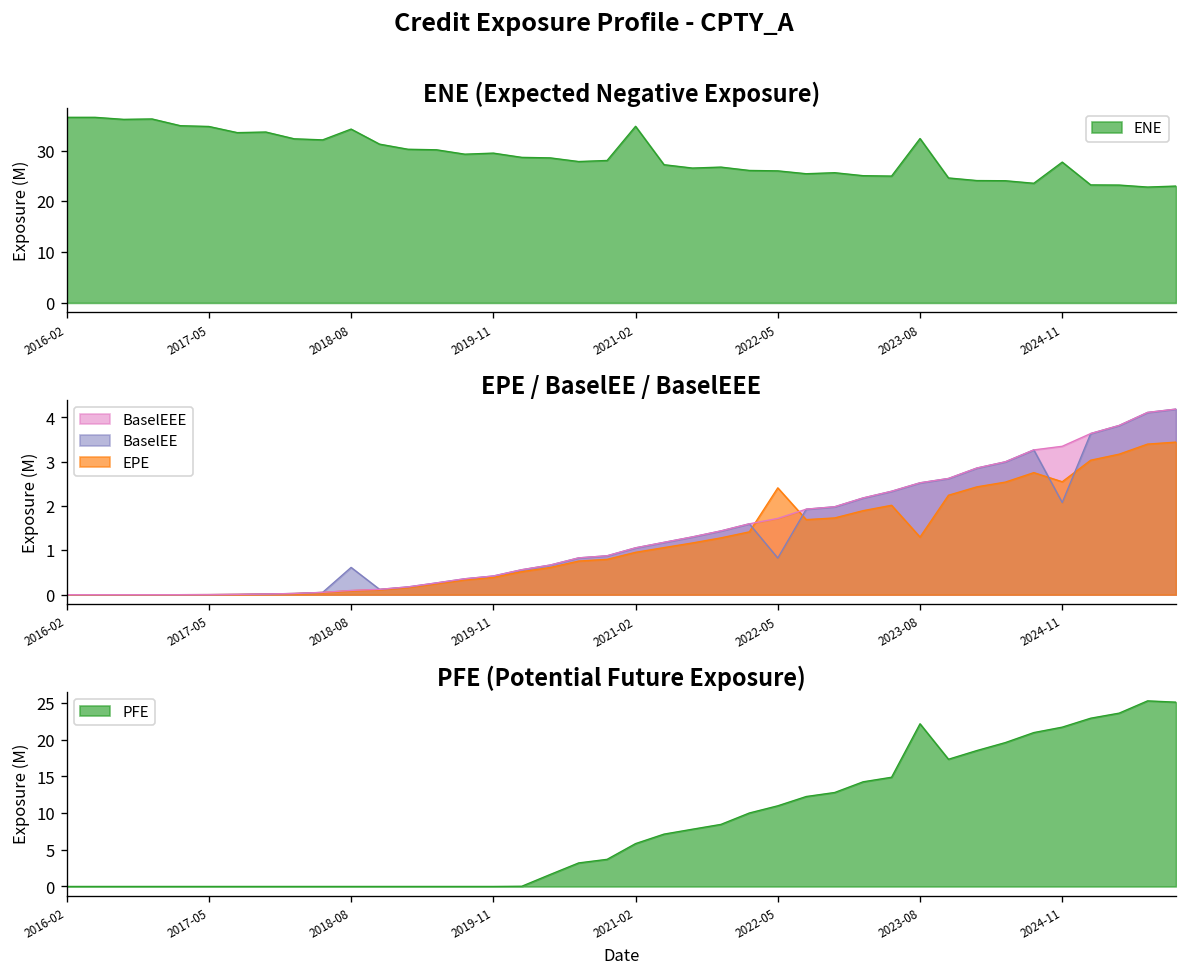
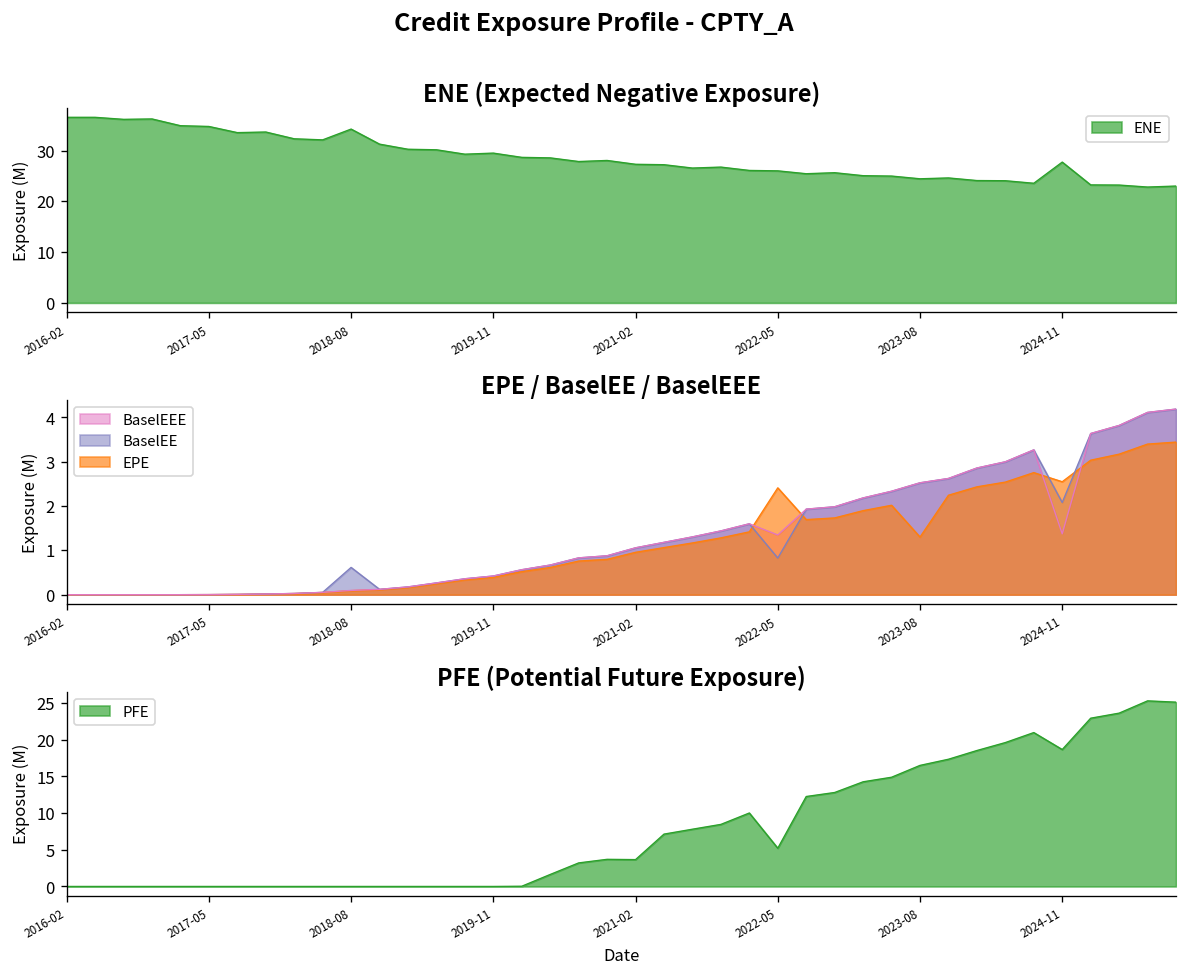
  {
    "ENE (Expected Negative Exposure)": {
      "2016-02": 37,
      "2017-05": 35,
      "2018-08": 34,
      "2019-11": 30,
-     "2021-02": 35,
+     "2021-02": 27,
      "2022-05": 26,
-     "2023-08": 32,
+     "2023-08": 24,
      "2024-11": 28
    },
    "EPE / BaselEE / BaselEEE": {
      "BaselEEE": {
-       "2022-05": 1.7,
-       "2024-11": 3.3
+       "2022-05": 1.3,
+       "2024-11": 1.4
      },
      "BaselEE": {
        "2018-08": 0.6,
        "2022-05": 0.8,
        "2024-11": 2.1
      },
      "EPE": {
        "2021-02": 1.0,
        "2022-05": 2.4,
        "2023-08": 1.3,
        "2024-11": 2.5
      }
    },
    "PFE (Potential Future Exposure)": {
      "2016-02": 0,
      "2017-05": 0,
      "2018-08": 0,
      "2019-11": 0,
-     "2021-02": 6,
-     "2022-05": 11,
-     "2023-08": 22,
-     "2024-11": 22
+     "2021-02": 4,
+     "2022-05": 5,
+     "2023-08": 17,
+     "2024-11": 19
    }
  }
